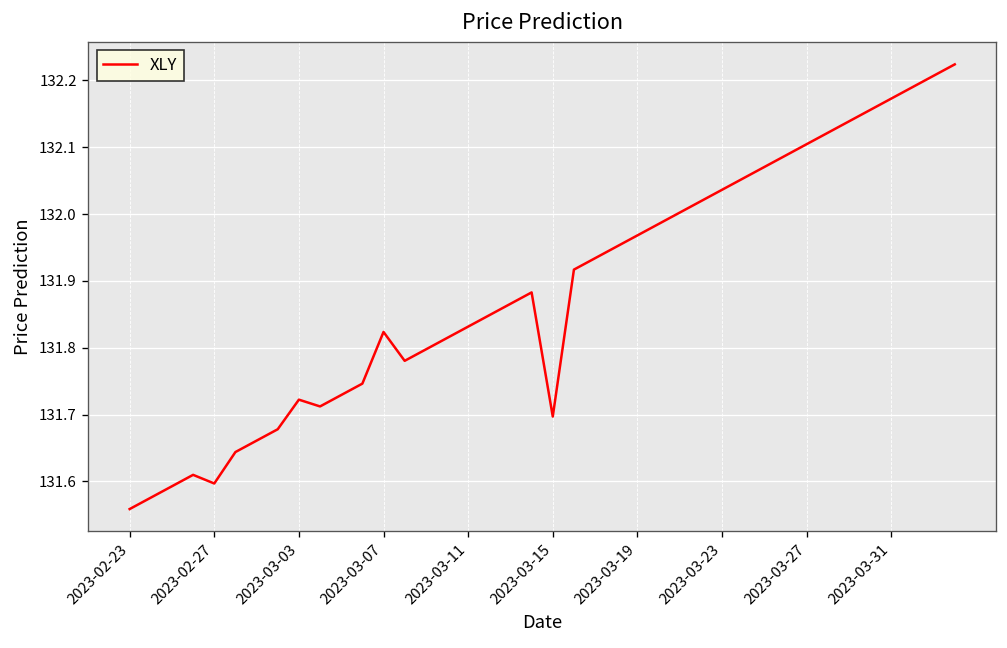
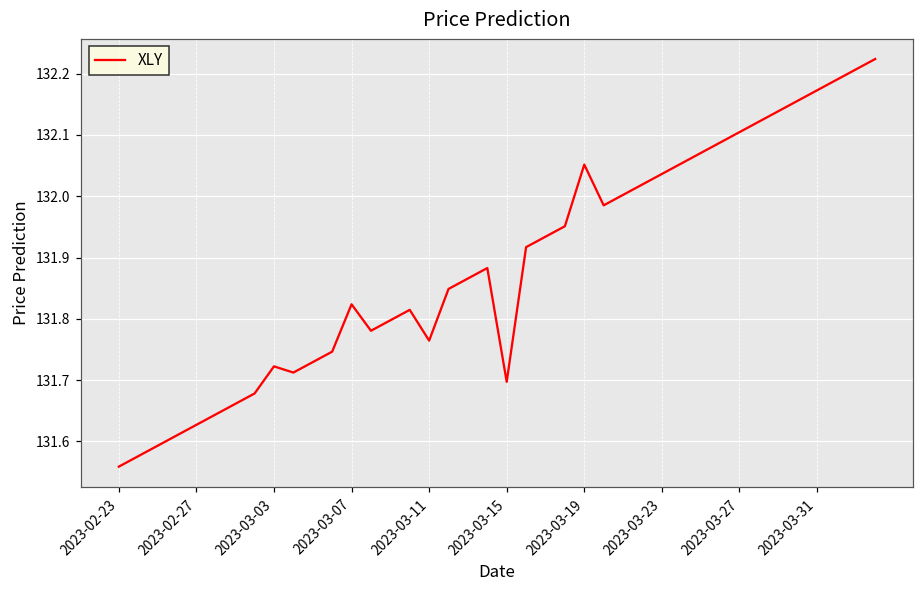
  {
    "2023-02-23": 131.56,
-   "2023-02-27": 131.60,
+   "2023-02-27": 131.63,
    "2023-03-03": 131.72,
    "2023-03-07": 131.82,
-   "2023-03-11": 131.83,
+   "2023-03-11": 131.76,
    "2023-03-15": 131.70,
-   "2023-03-19": 131.97,
+   "2023-03-19": 132.05,
    "2023-03-23": 132.04,
    "2023-03-27": 132.10,
    "2023-03-31": 132.17
  }
